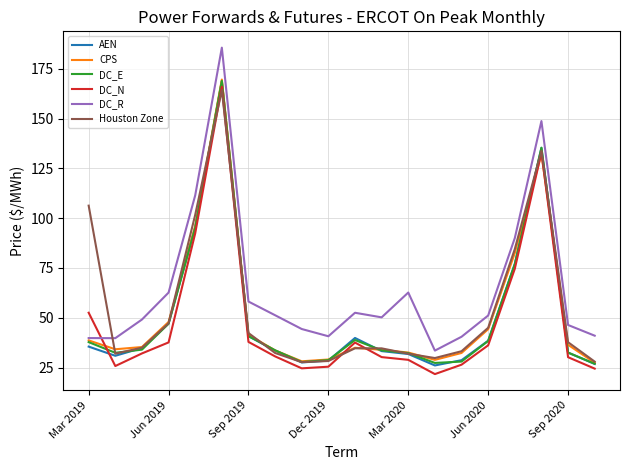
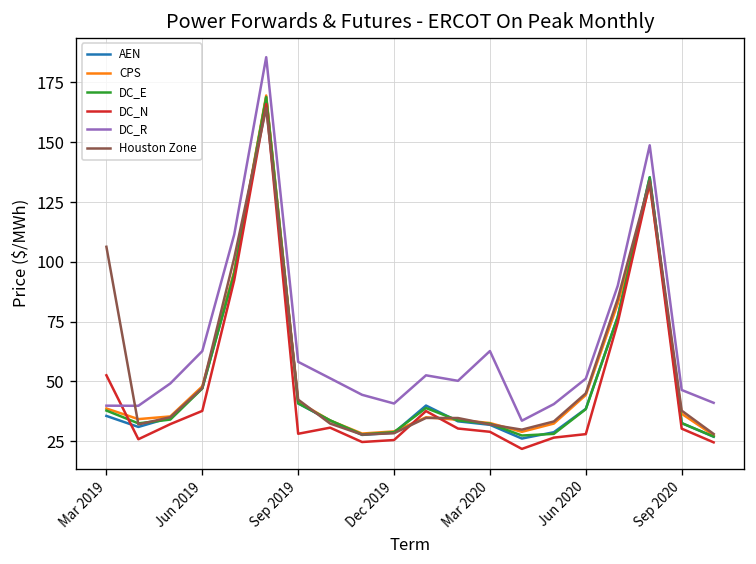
  {
    "AEN": {
      "Mar 2019": 36
    },
    "CPS": {
      "Sep 2020": 36
    },
    "DC_N": {
      "Mar 2019": 53,
      "Jun 2019": 38,
-     "Sep 2019": 38,
+     "Sep 2019": 28,
      "Dec 2019": 25,
      "Mar 2020": 29,
-     "Jun 2020": 36,
+     "Jun 2020": 28,
      "Sep 2020": 30
    },
    "DC_R": {
      "Jun 2019": 63,
      "Sep 2019": 58,
      "Dec 2019": 41,
      "Mar 2020": 63,
      "Jun 2020": 51,
      "Sep 2020": 46
    },
    "Houston Zone": {
      "Mar 2019": 106,
      "Sep 2020": 38
    }
  }
